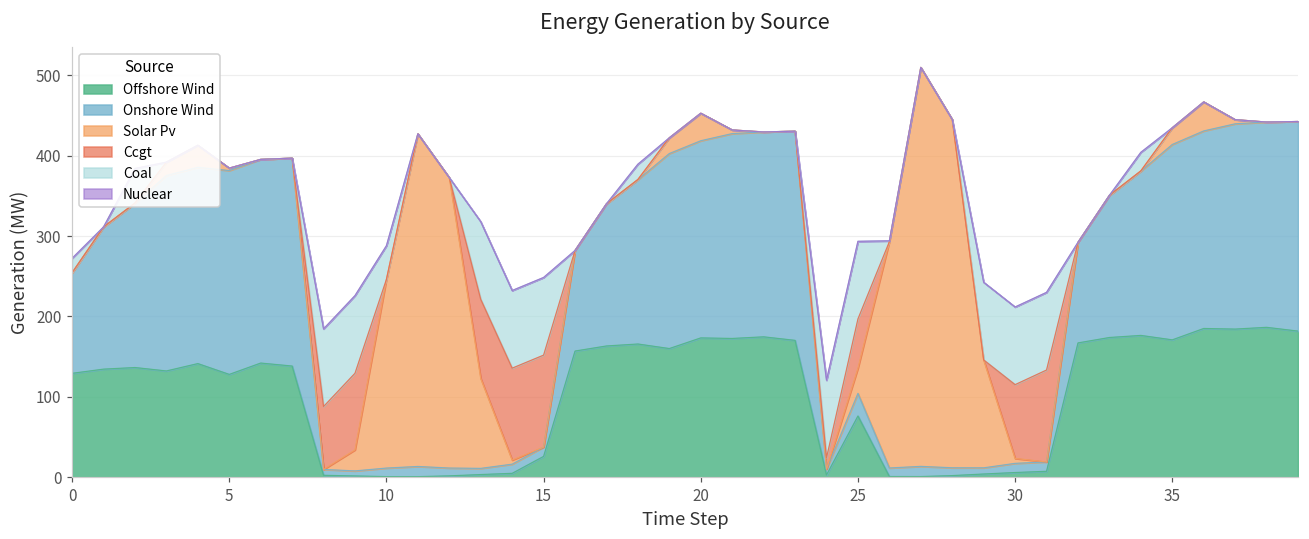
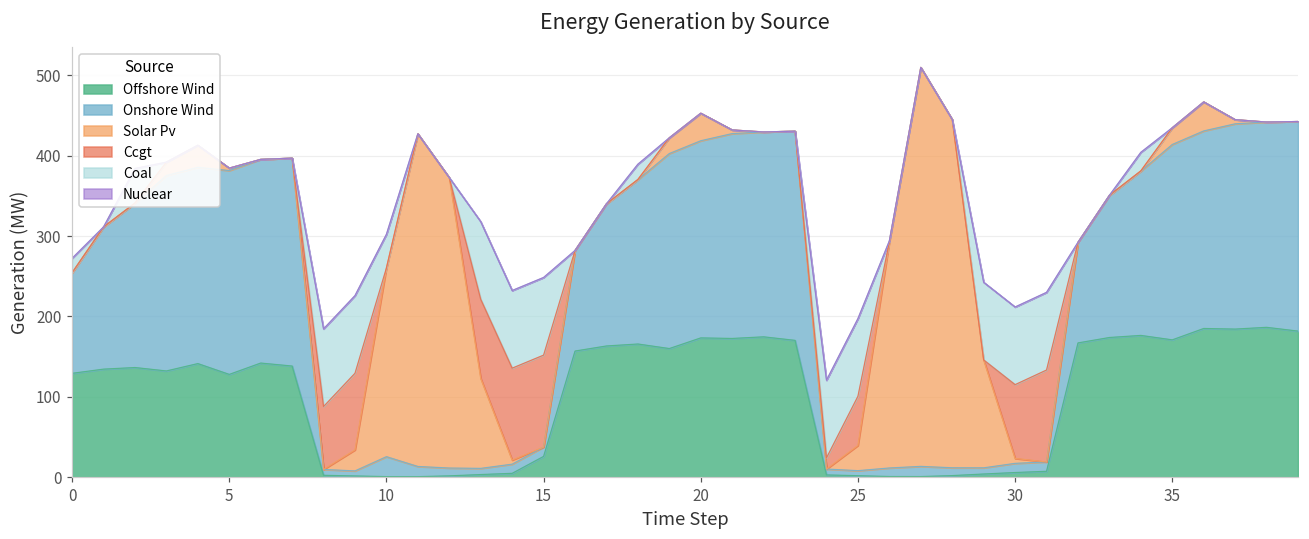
  {
    "Offshore Wind": {
      "0": 130,
      "5": 130,
      "10": 0,
      "15": 30,
      "20": 170,
-     "25": 80,
+     "25": 0,
      "30": 10,
      "35": 170
    },
    "Onshore Wind": {
-     "10": 10,
+     "10": 20,
      "20": 250,
-     "25": 30,
+     "25": 10,
      "30": 10,
      "35": 240
    }
  }
